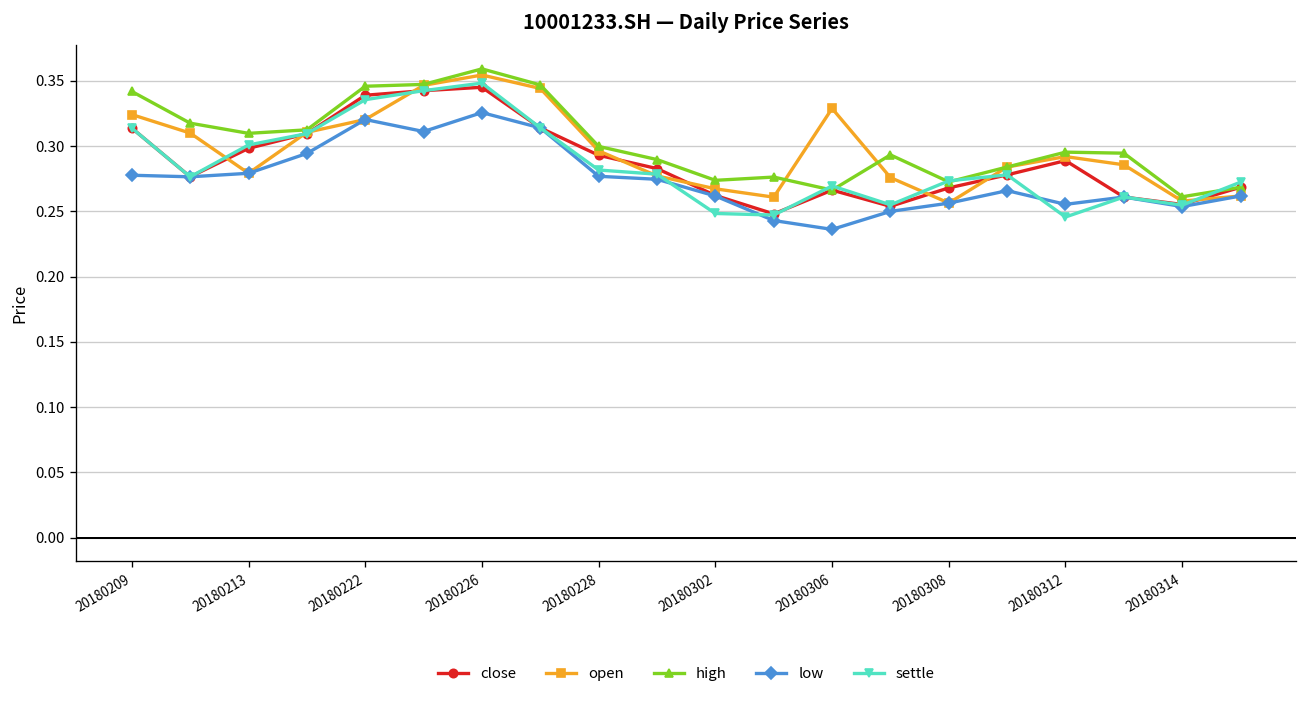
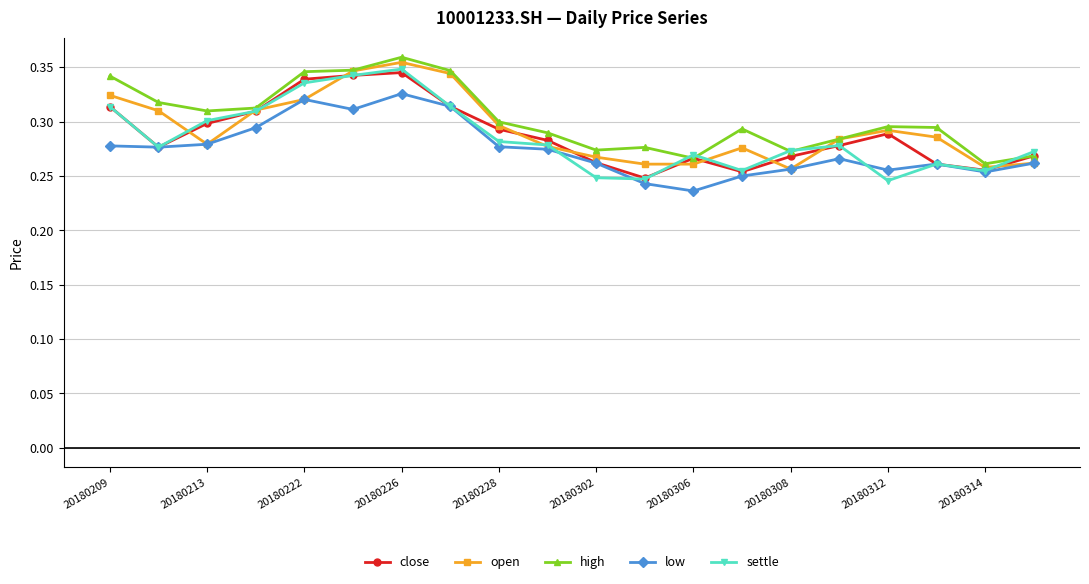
  {
    "close": {
      "20180213": 0.298,
      "20180222": 0.339,
      "20180226": 0.345,
      "20180228": 0.293,
      "20180308": 0.268,
      "20180312": 0.289
    },
    "open": {
      "20180209": 0.324,
      "20180226": 0.355,
      "20180228": 0.296,
      "20180302": 0.267,
-     "20180306": 0.329,
+     "20180306": 0.261,
      "20180312": 0.292,
      "20180314": 0.258
    },
    "high": {
      "20180209": 0.342,
      "20180213": 0.310,
      "20180222": 0.346,
      "20180226": 0.359,
      "20180228": 0.300,
      "20180302": 0.274,
      "20180312": 0.295,
      "20180314": 0.261
    },
    "low": {
      "20180209": 0.278,
      "20180226": 0.326,
      "20180228": 0.277,
      "20180306": 0.236,
      "20180312": 0.255
    },
    "settle": {
      "20180213": 0.301,
      "20180222": 0.336,
      "20180226": 0.348,
      "20180228": 0.282,
      "20180302": 0.248,
      "20180306": 0.270,
      "20180312": 0.246
    }
  }
